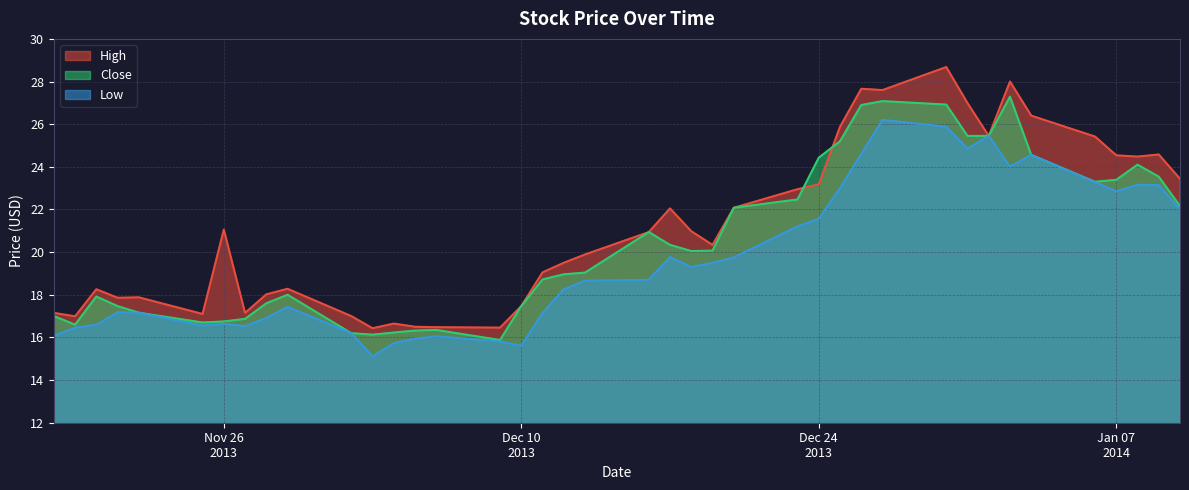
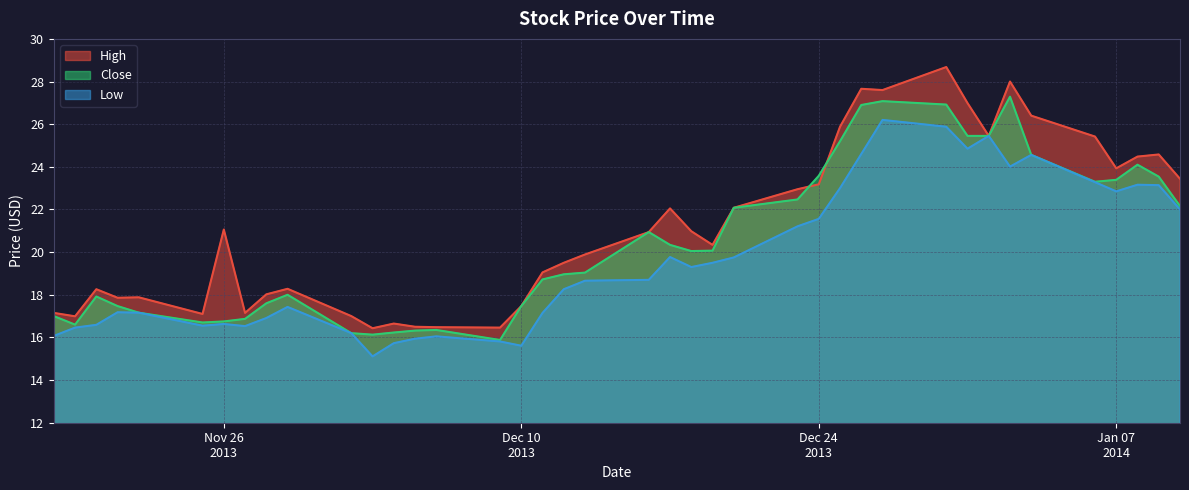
  {
    "High": {
      "Nov 26 2013": 21.1,
      "Dec 24 2013": 23.2,
-     "Jan 07 2014": 24.5
+     "Jan 07 2014": 23.9
    },
    "Close": {
      "Nov 26 2013": 16.8,
-     "Dec 24 2013": 24.4,
+     "Dec 24 2013": 23.6,
      "Jan 07 2014": 23.4
    },
    "Low": {
      "Nov 26 2013": 16.6,
      "Dec 10 2013": 15.6,
      "Dec 24 2013": 21.6,
      "Jan 07 2014": 22.9
    }
  }
